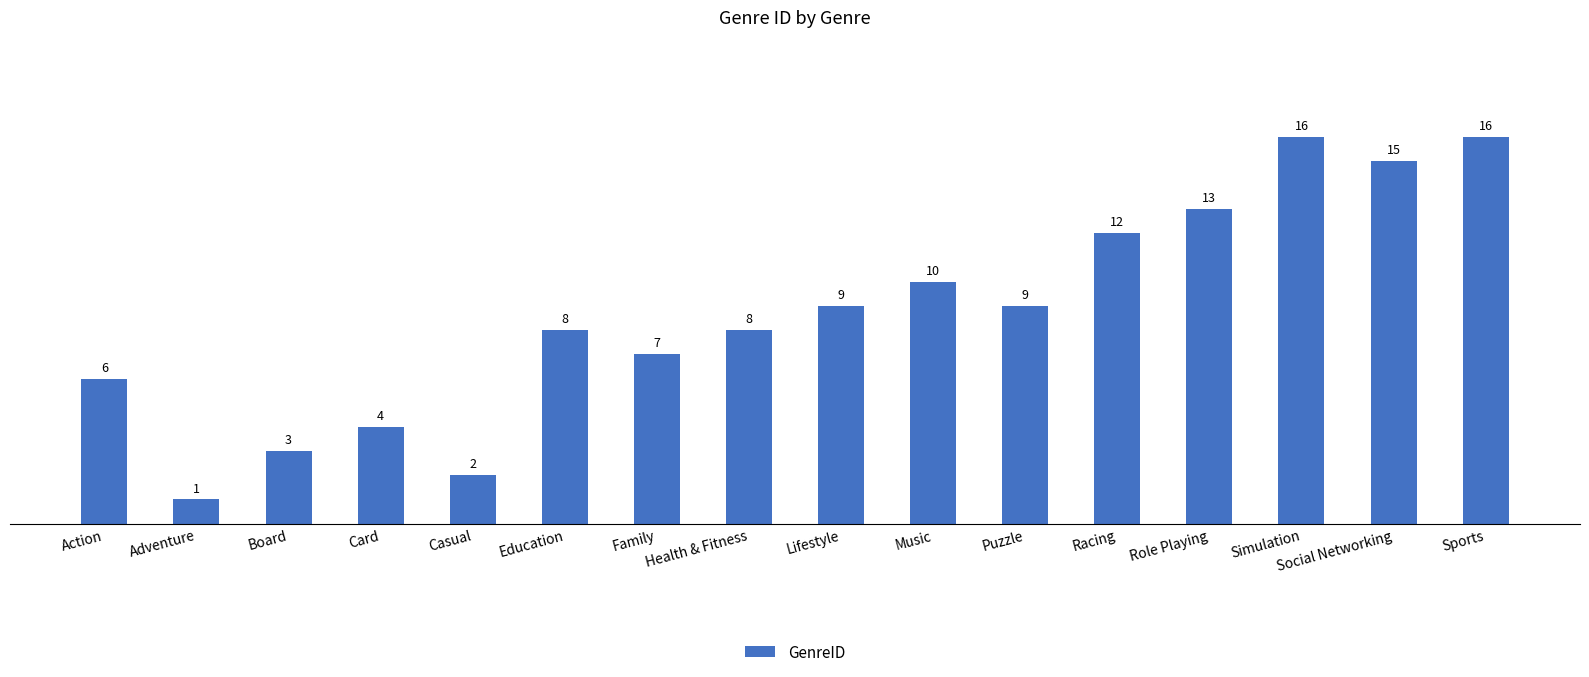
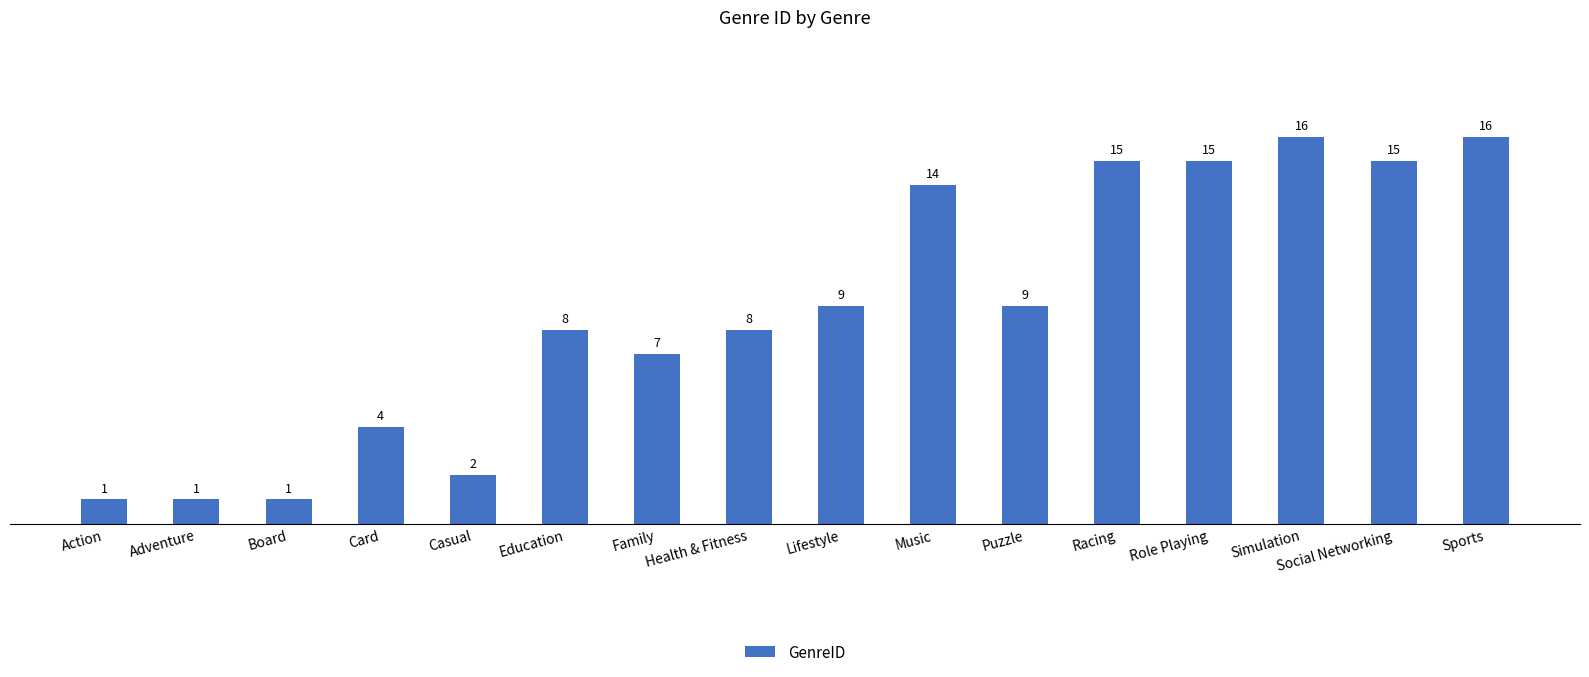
  {
-   "Action": 6,
+   "Action": 1,
    "Adventure": 1,
-   "Board": 3,
+   "Board": 1,
    "Card": 4,
    "Casual": 2,
    "Education": 8,
    "Family": 7,
    "Health & Fitness": 8,
    "Lifestyle": 9,
-   "Music": 10,
+   "Music": 14,
    "Puzzle": 9,
-   "Racing": 12,
-   "Role Playing": 13,
+   "Racing": 15,
+   "Role Playing": 15,
    "Simulation": 16,
    "Social Networking": 15,
    "Sports": 16
  }
